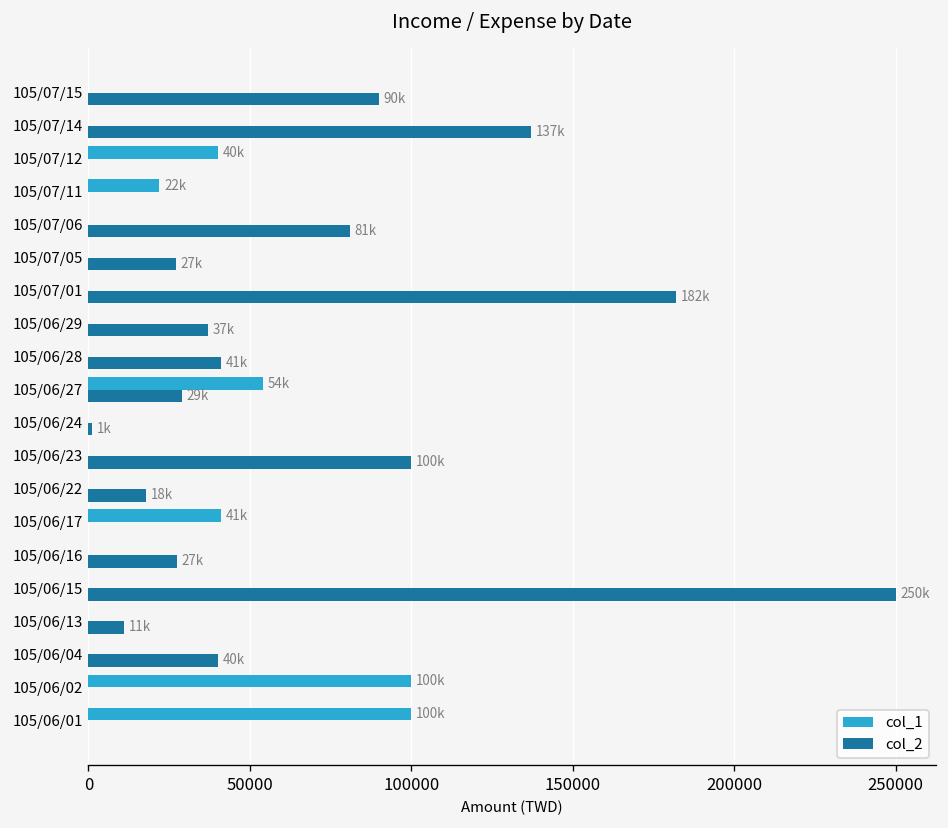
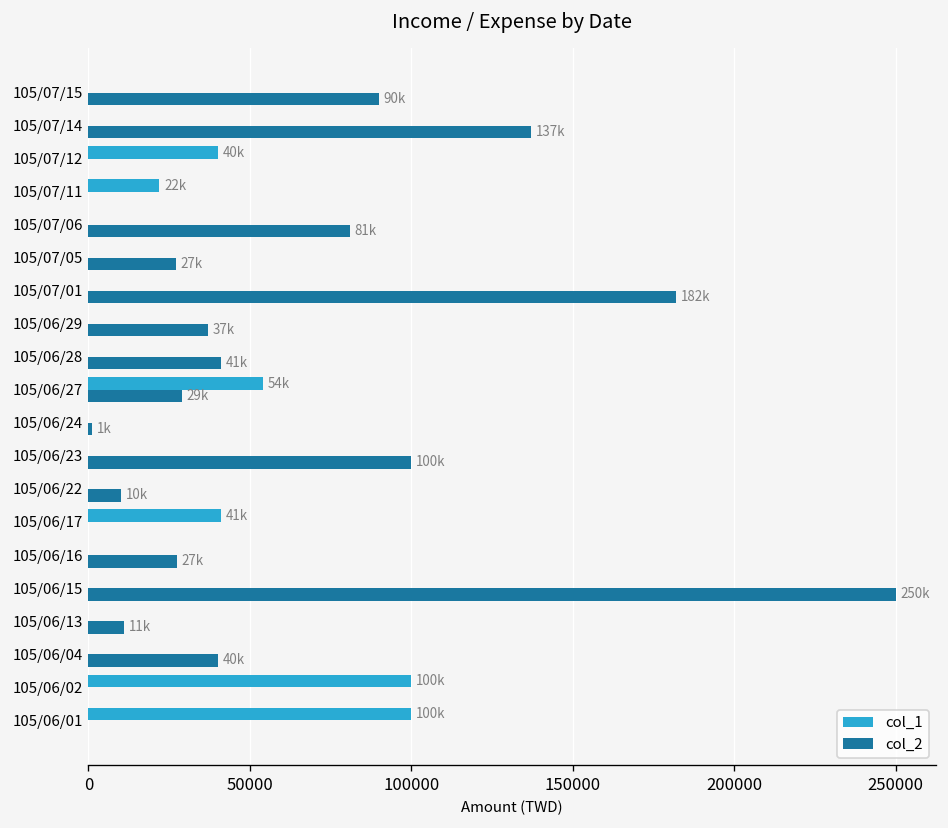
  {
    "col_1": {
      "105/07/12": "40k",
      "105/07/11": "22k",
      "105/06/27": "54k",
      "105/06/17": "41k",
      "105/06/02": "100k",
      "105/06/01": "100k"
    },
    "col_2": {
      "105/07/15": "90k",
      "105/07/14": "137k",
      "105/07/06": "81k",
      "105/07/05": "27k",
      "105/07/01": "182k",
      "105/06/29": "37k",
      "105/06/28": "41k",
      "105/06/27": "29k",
      "105/06/24": "1k",
      "105/06/23": "100k",
-     "105/06/22": "18k",
+     "105/06/22": "10k",
      "105/06/16": "27k",
      "105/06/15": "250k",
      "105/06/13": "11k",
      "105/06/04": "40k"
    }
  }
